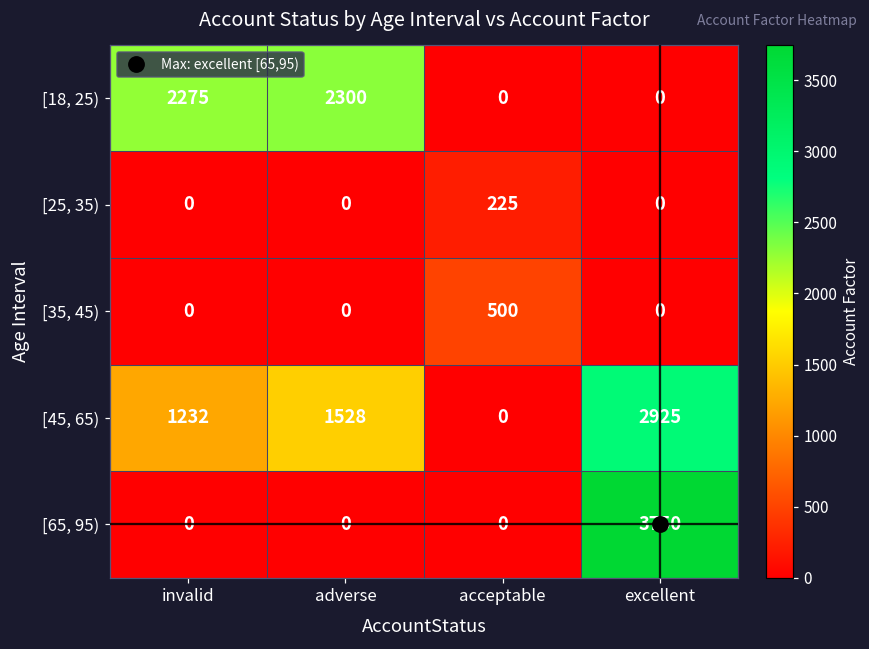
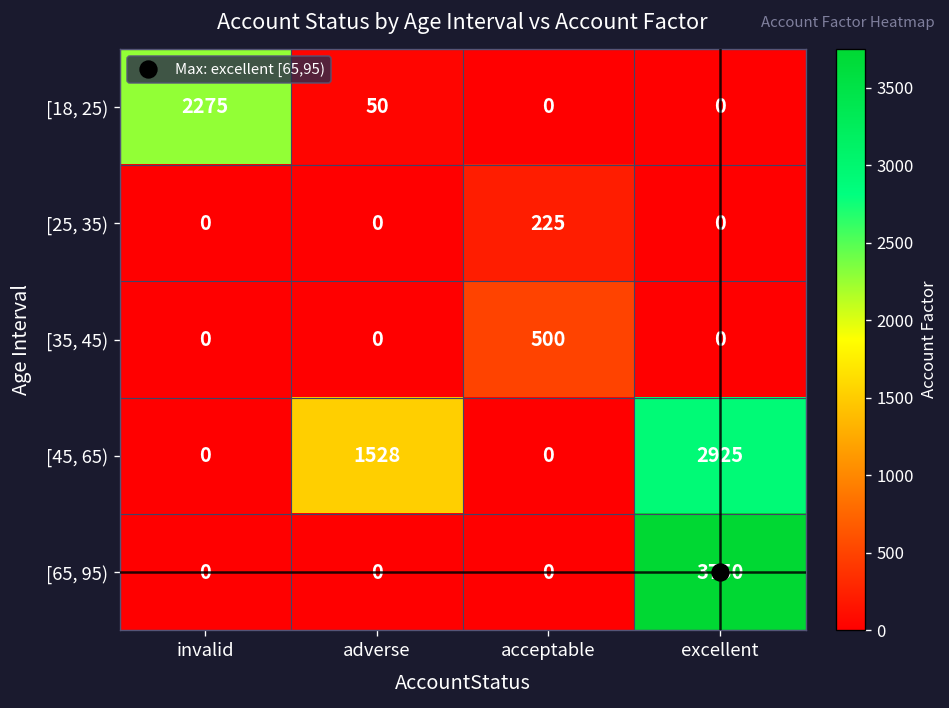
  {
    "[18, 25)": {
      "invalid": 2275,
-     "adverse": 2300,
+     "adverse": 50,
      "acceptable": 0,
      "excellent": 0
    },
    "[25, 35)": {
      "invalid": 0,
      "adverse": 0,
      "acceptable": 225,
      "excellent": 0
    },
    "[35, 45)": {
      "invalid": 0,
      "adverse": 0,
      "acceptable": 500,
      "excellent": 0
    },
    "[45, 65)": {
-     "invalid": 1232,
+     "invalid": 0,
      "adverse": 1528,
      "acceptable": 0,
      "excellent": 2925
    },
    "[65, 95)": {
      "invalid": 0,
      "adverse": 0,
      "acceptable": 0
    }
  }
